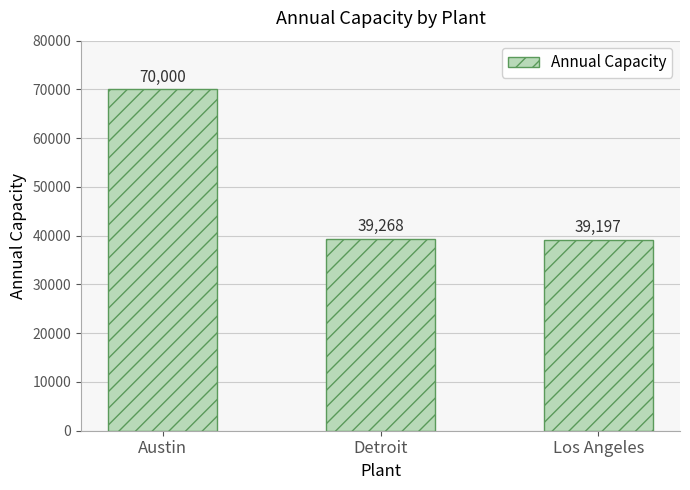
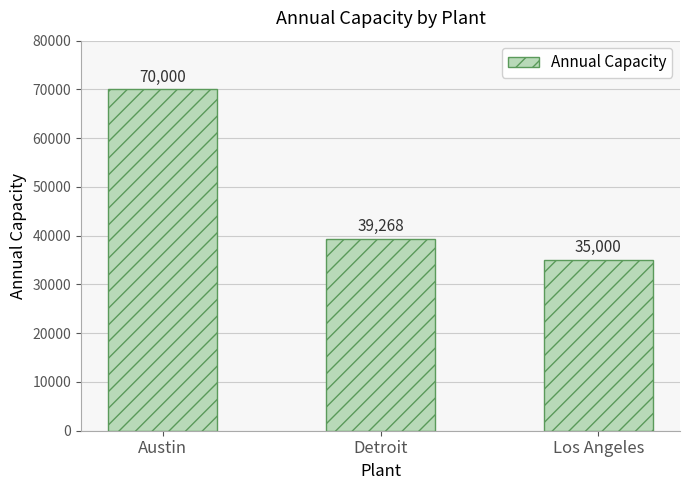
  {
    "Austin": "70,000",
    "Detroit": "39,268",
-   "Los Angeles": "39,197"
+   "Los Angeles": "35,000"
  }
